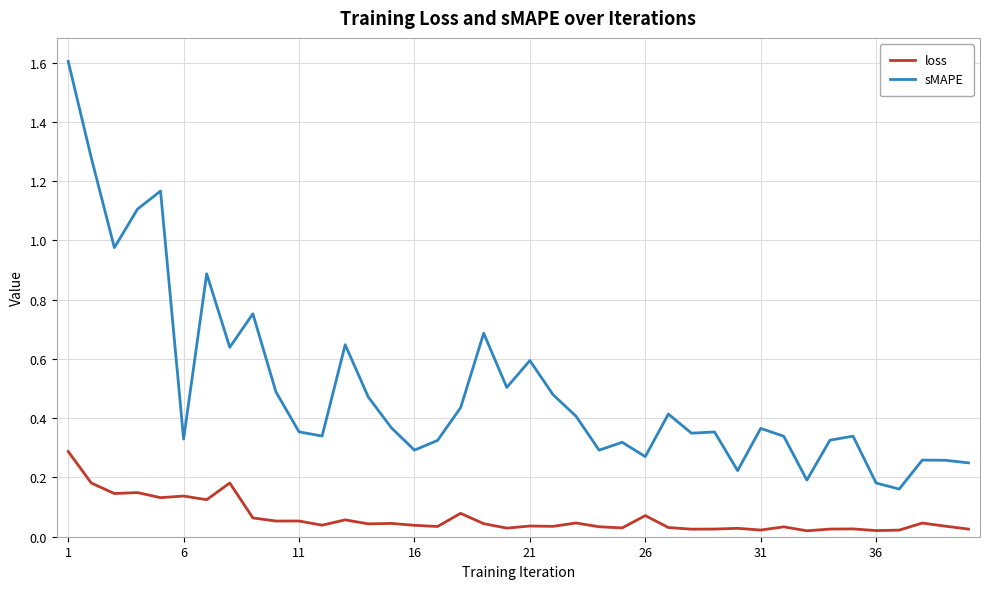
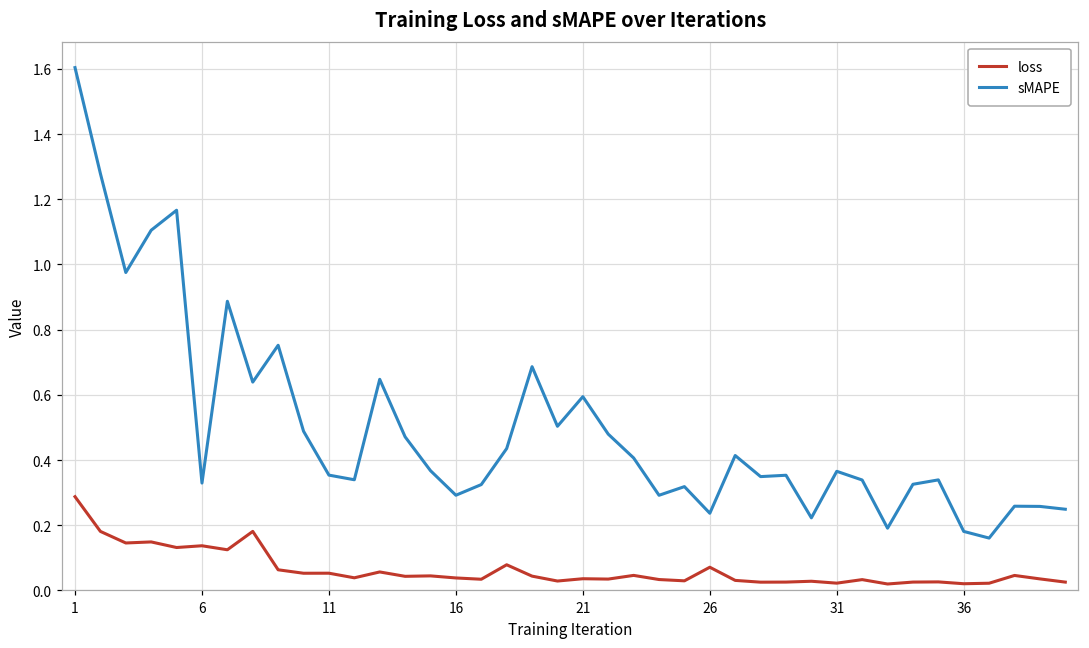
  {
    "loss": {
      "1": 0.29,
      "6": 0.14,
      "11": 0.05,
      "16": 0.04,
      "21": 0.04,
      "26": 0.07,
      "31": 0.02,
      "36": 0.02
    },
    "sMAPE": {
      "1": 1.60,
      "6": 0.33,
      "11": 0.35,
      "16": 0.29,
      "21": 0.59,
-     "26": 0.27,
+     "26": 0.24,
      "31": 0.37,
      "36": 0.18
    }
  }
